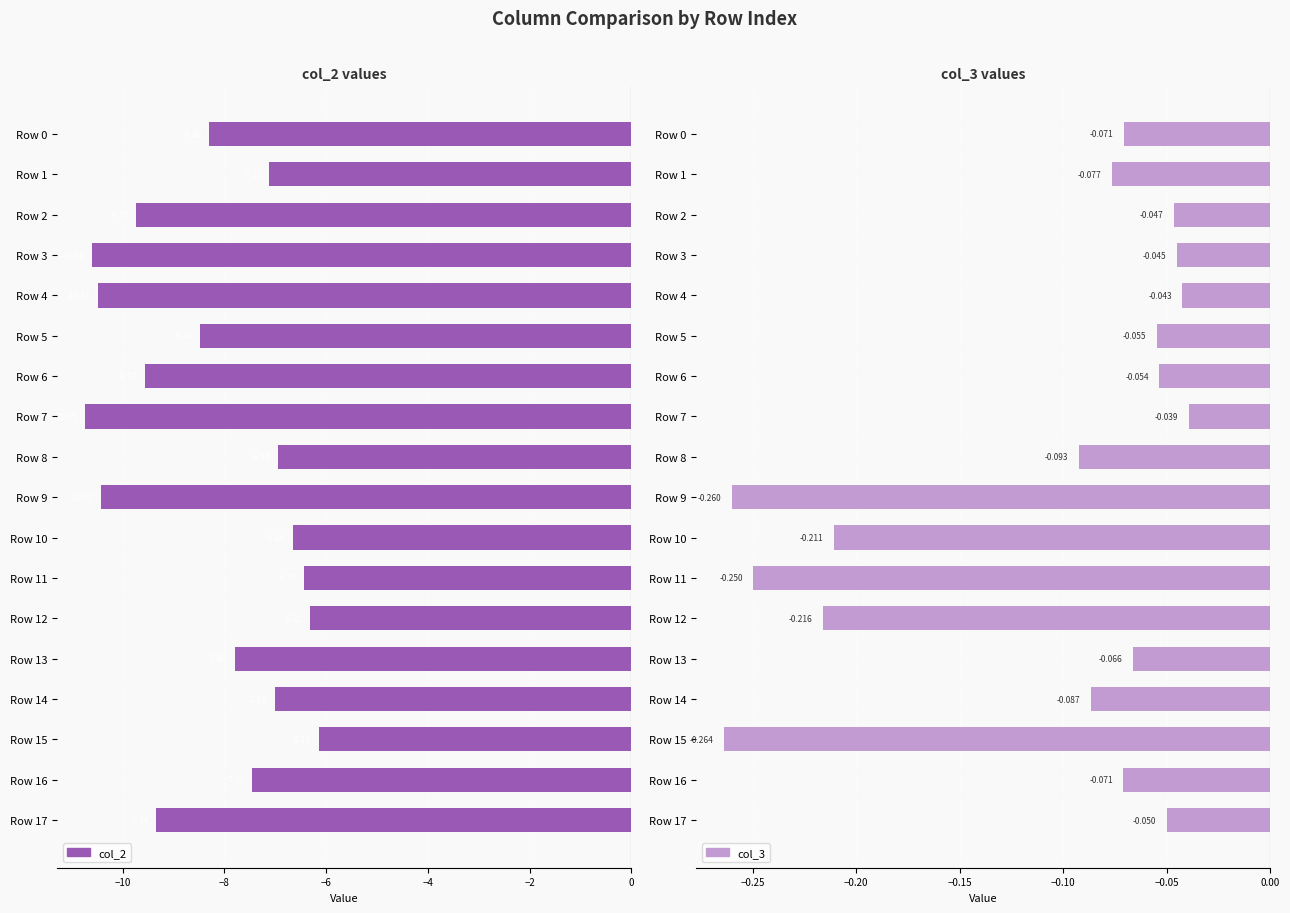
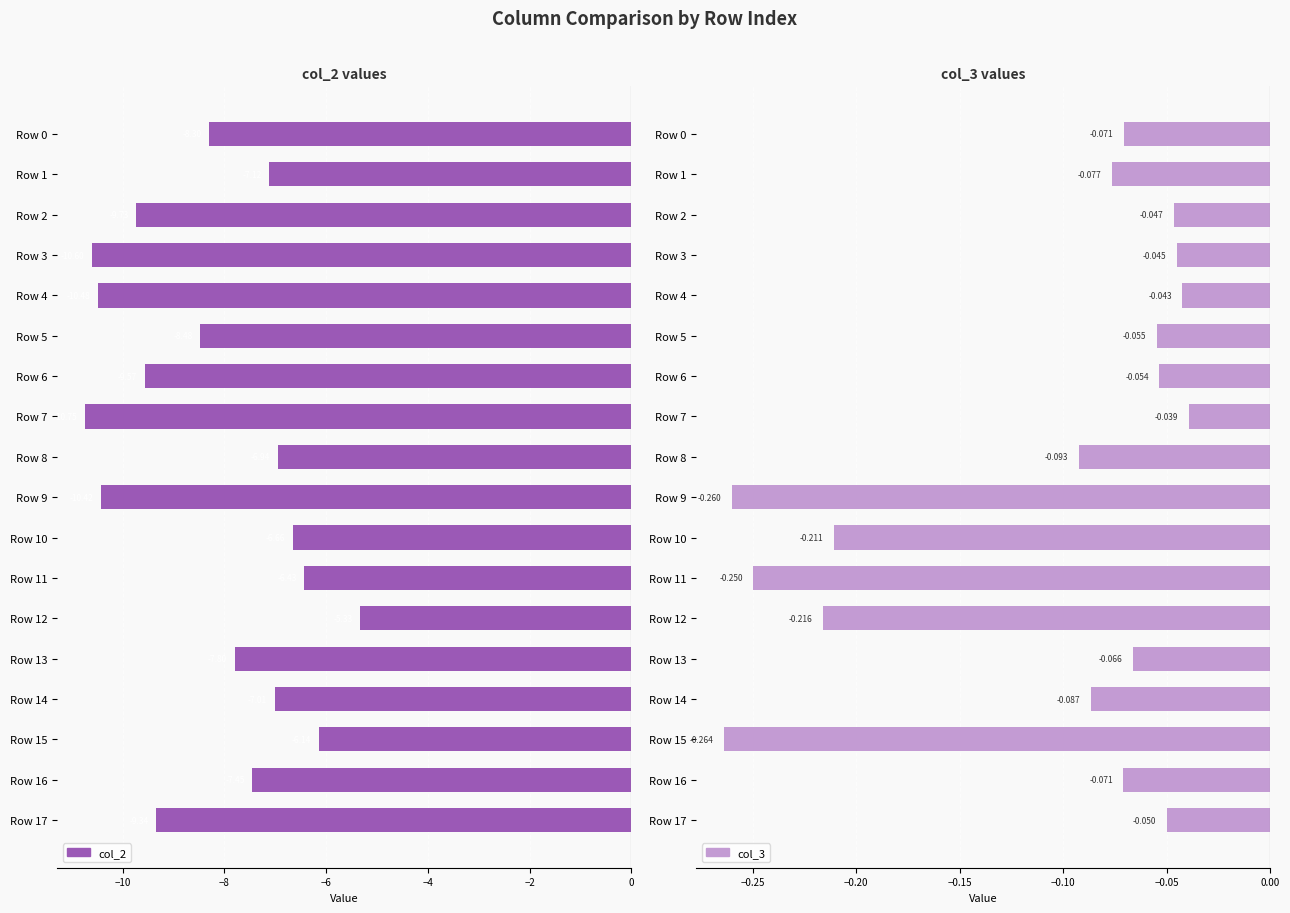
  {
    "col_2 values": {
      "Row 0": -8.3,
      "Row 1": -7.1,
      "Row 2": -9.7,
      "Row 3": -10.6,
      "Row 4": -10.5,
      "Row 5": -8.5,
      "Row 6": -9.6,
      "Row 7": -10.7,
      "Row 8": -6.9,
      "Row 9": -10.4,
      "Row 10": -6.7,
      "Row 11": -6.4,
-     "Row 12": -6.3,
+     "Row 12": -5.3,
      "Row 13": -7.8,
      "Row 14": -7.0,
      "Row 15": -6.1,
      "Row 16": -7.4,
      "Row 17": -9.3
    },
    "col_3 values": {
      "Row 0": -0.071,
      "Row 1": -0.077,
      "Row 2": -0.047,
      "Row 3": -0.045,
      "Row 4": -0.043,
      "Row 5": -0.055,
      "Row 6": -0.054,
      "Row 7": -0.039,
      "Row 8": -0.093,
      "Row 9": -0.260,
      "Row 10": -0.211,
      "Row 11": -0.250,
      "Row 12": -0.216,
      "Row 13": -0.066,
      "Row 14": -0.087,
      "Row 15": -0.264,
      "Row 16": -0.071,
      "Row 17": -0.050
    }
  }
